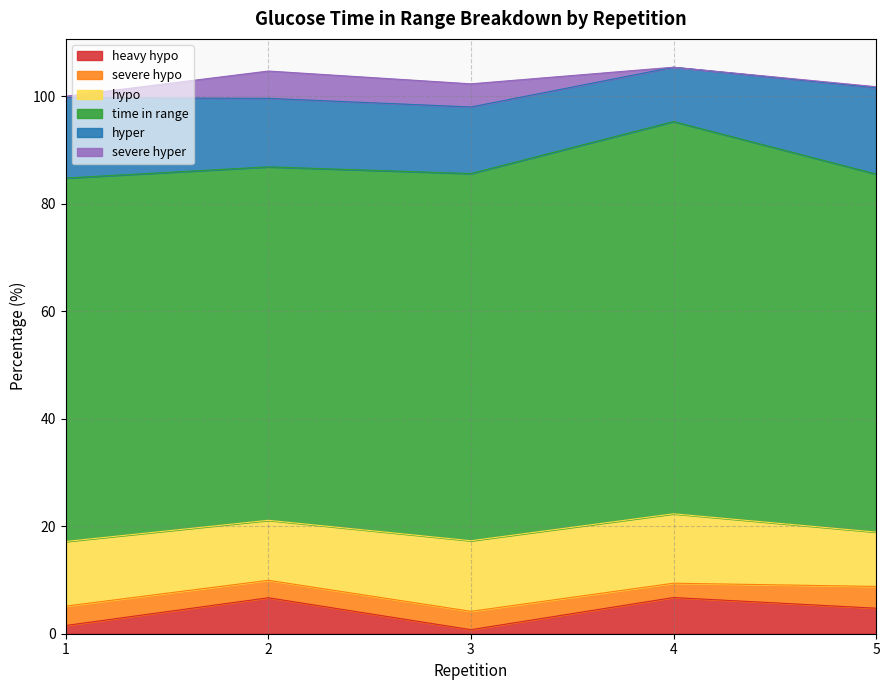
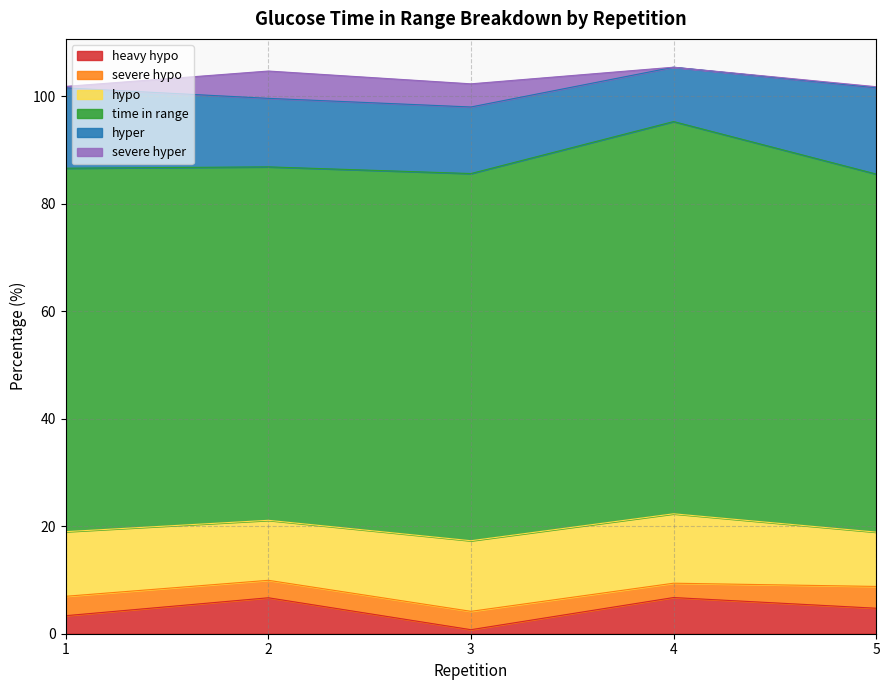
  {
    "heavy hypo": {
-     "1": 2,
+     "1": 3,
      "2": 7,
      "3": 1,
      "4": 7,
      "5": 5
    },
    "severe hypo": {
      "1": 4,
      "2": 3,
      "3": 3,
      "4": 3,
      "5": 4
    },
    "hypo": {
      "1": 12,
      "2": 11,
      "3": 13,
      "4": 13,
      "5": 10
    },
    "time in range": {
      "1": 68,
      "2": 66,
      "3": 68,
      "4": 73,
      "5": 67
    },
    "hyper": {
      "2": 13,
      "3": 12
    },
    "severe hyper": {
      "2": 5,
      "3": 4
    }
  }
